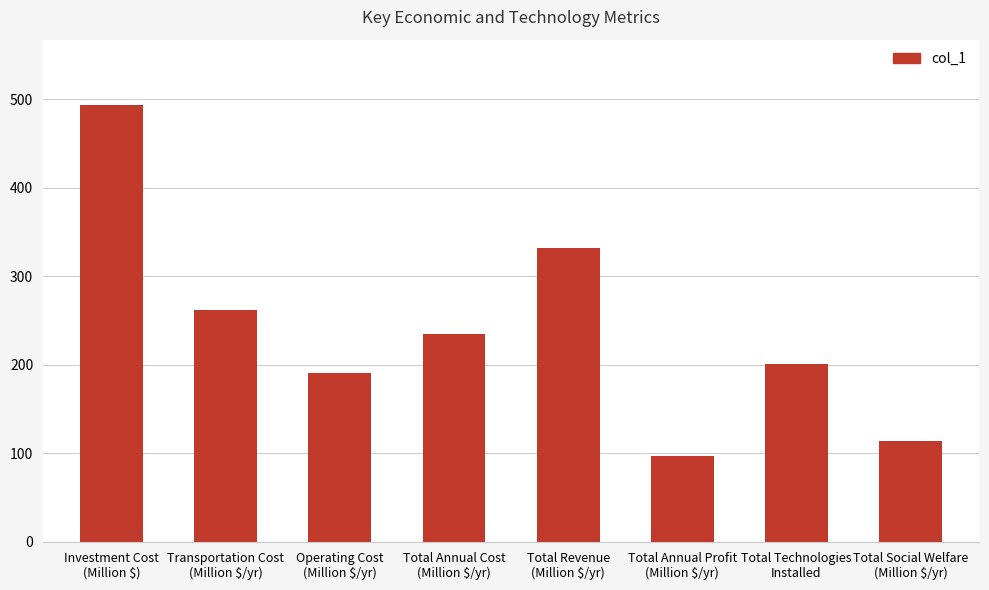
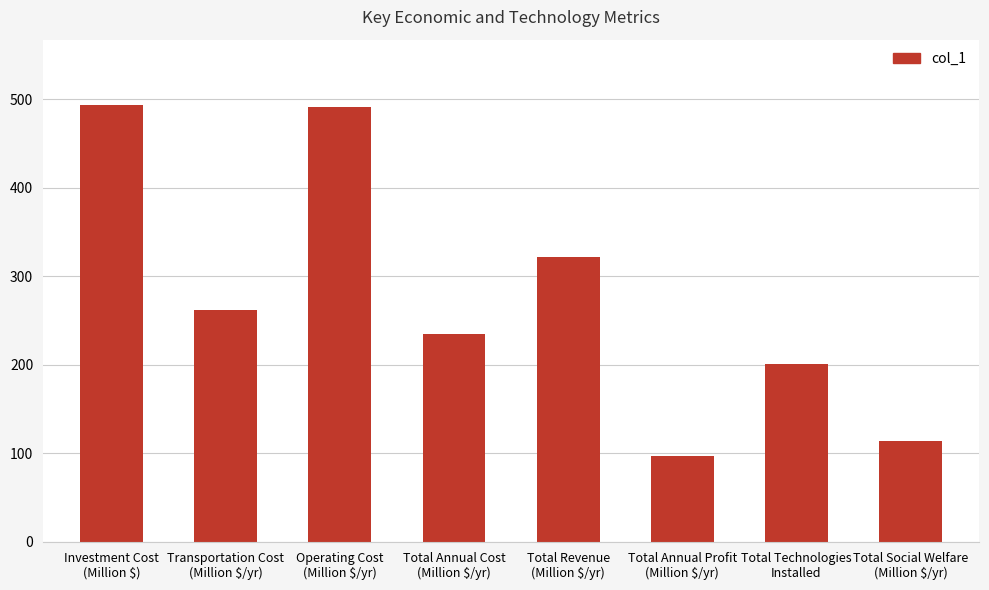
  {
    "Investment Cost (Million $)": 490,
    "Transportation Cost (Million $/yr)": 260,
-   "Operating Cost (Million $/yr)": 190,
+   "Operating Cost (Million $/yr)": 490,
    "Total Annual Cost (Million $/yr)": 230,
-   "Total Revenue (Million $/yr)": 330,
+   "Total Revenue (Million $/yr)": 320,
    "Total Annual Profit (Million $/yr)": 100,
    "Total Technologies Installed": 200,
    "Total Social Welfare (Million $/yr)": 110
  }
